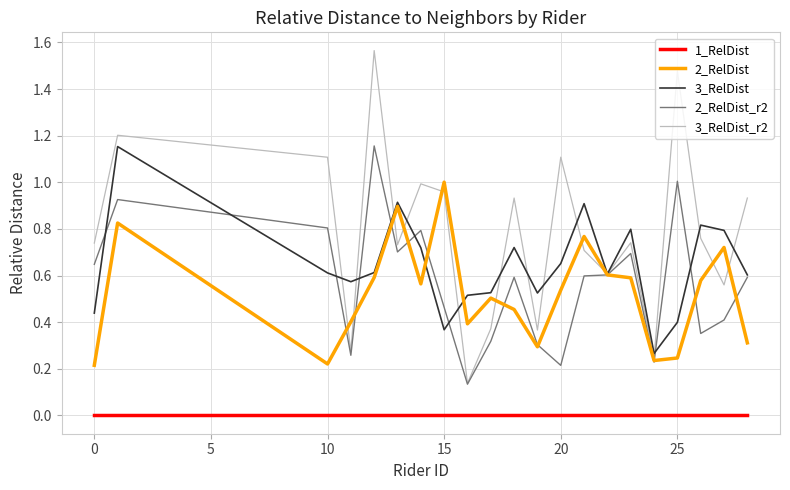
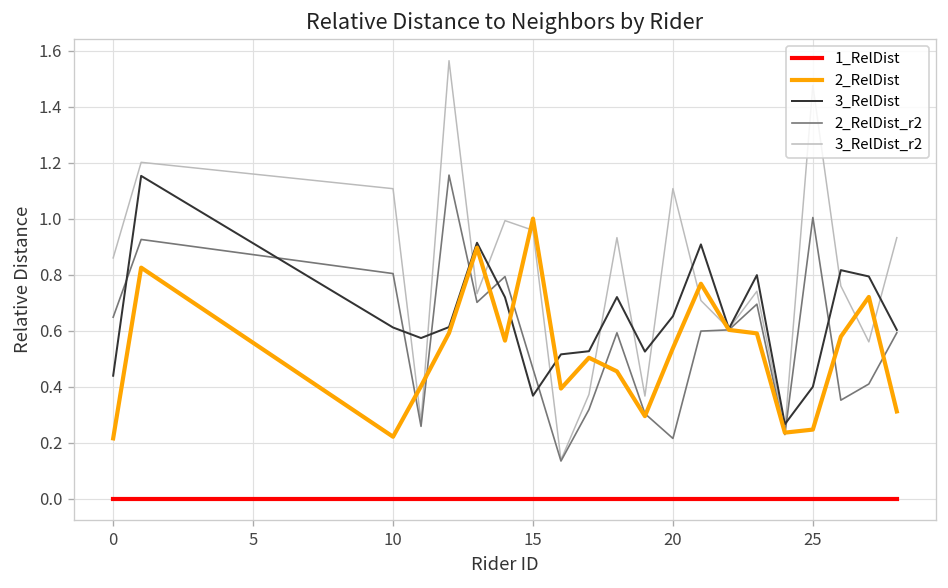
  {
    "1_RelDist": {
      "0": 0.00,
      "10": 0.00,
      "15": 0.00,
      "20": 0.00,
      "25": 0.00
    },
    "2_RelDist": {
      "0": 0.22,
      "10": 0.22,
      "15": 1.00,
      "20": 0.54,
      "25": 0.25
    },
    "3_RelDist": {
      "0": 0.44,
      "10": 0.61,
      "15": 0.37,
      "20": 0.65,
      "25": 0.40
    },
    "2_RelDist_r2": {
      "0": 0.65,
      "10": 0.80,
      "15": 0.46,
      "20": 0.21,
      "25": 1.00
    },
    "3_RelDist_r2": {
-     "0": 0.74,
+     "0": 0.86,
      "10": 1.11,
      "15": 0.96,
      "20": 1.11
    }
  }
